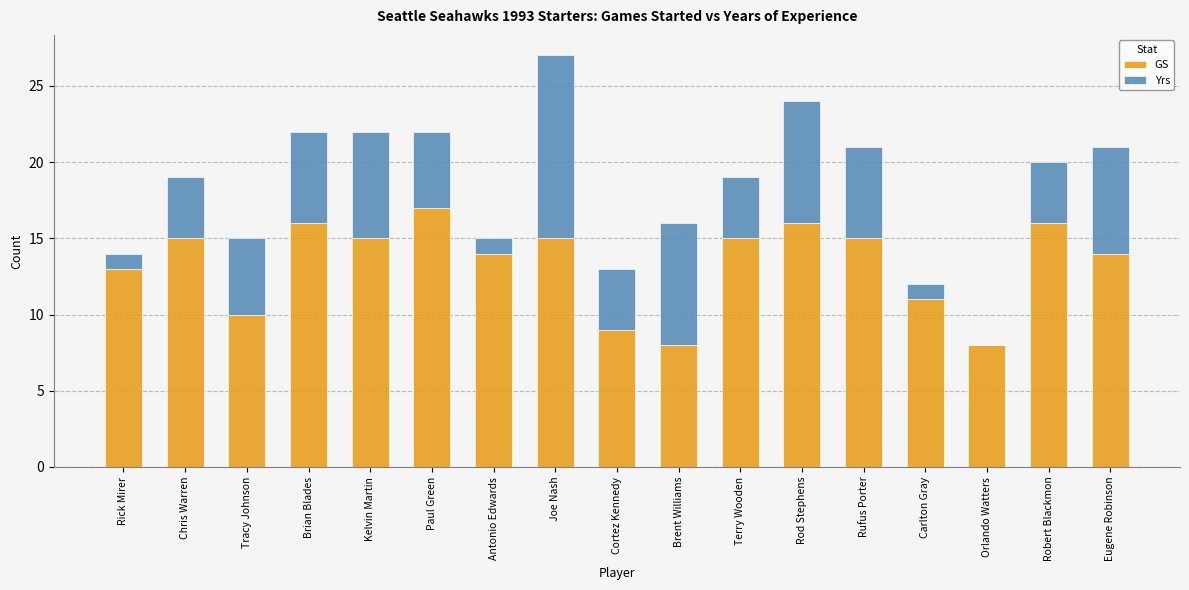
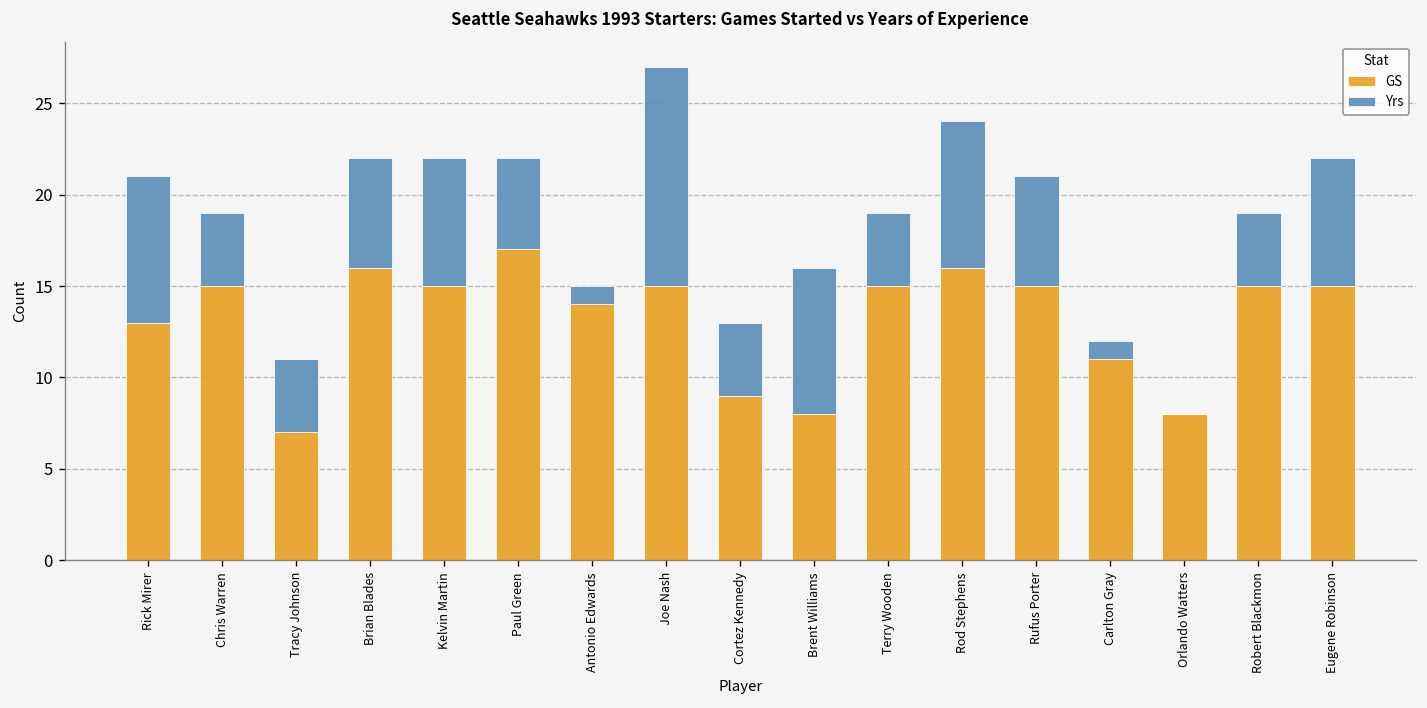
  {
    "GS": {
      "Rick Mirer": 13,
      "Chris Warren": 15,
-     "Tracy Johnson": 10,
+     "Tracy Johnson": 7,
      "Brian Blades": 16,
      "Kelvin Martin": 15,
      "Paul Green": 17,
      "Antonio Edwards": 14,
      "Joe Nash": 15,
      "Cortez Kennedy": 9,
      "Brent Williams": 8,
      "Terry Wooden": 15,
      "Rod Stephens": 16,
      "Rufus Porter": 15,
      "Carlton Gray": 11,
      "Orlando Watters": 8,
-     "Robert Blackmon": 16,
-     "Eugene Robinson": 14
+     "Robert Blackmon": 15,
+     "Eugene Robinson": 15
    },
    "Yrs": {
-     "Rick Mirer": 1,
+     "Rick Mirer": 8,
      "Chris Warren": 4,
-     "Tracy Johnson": 5,
+     "Tracy Johnson": 4,
      "Brian Blades": 6,
      "Kelvin Martin": 7,
      "Paul Green": 5,
      "Antonio Edwards": 1,
      "Joe Nash": 12,
      "Cortez Kennedy": 4,
      "Brent Williams": 8,
      "Terry Wooden": 4,
      "Rod Stephens": 8,
      "Rufus Porter": 6,
      "Carlton Gray": 1,
      "Orlando Watters": 0,
      "Robert Blackmon": 4,
      "Eugene Robinson": 7
    }
  }
